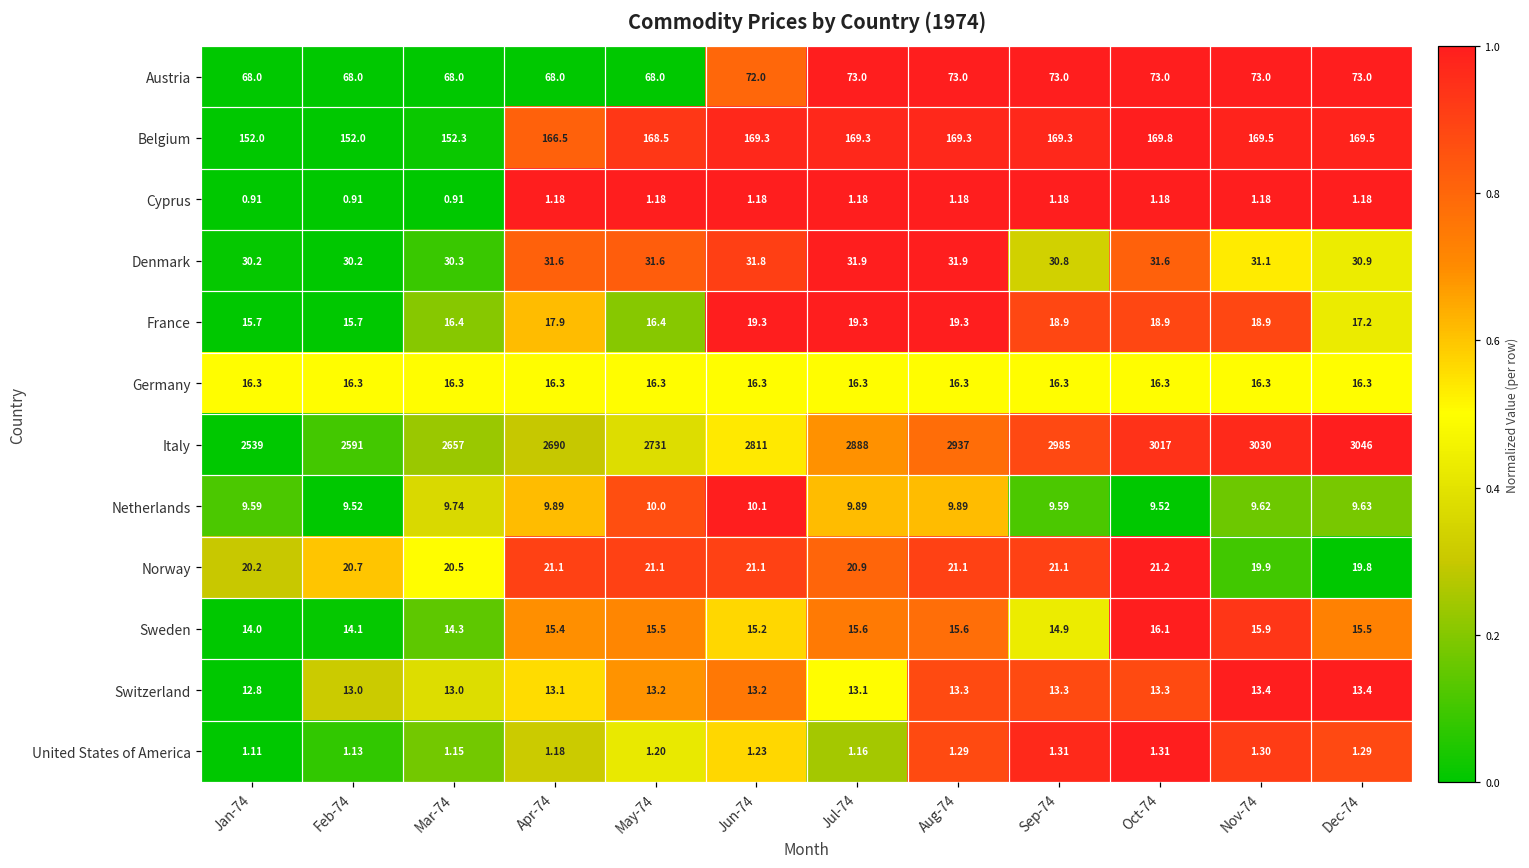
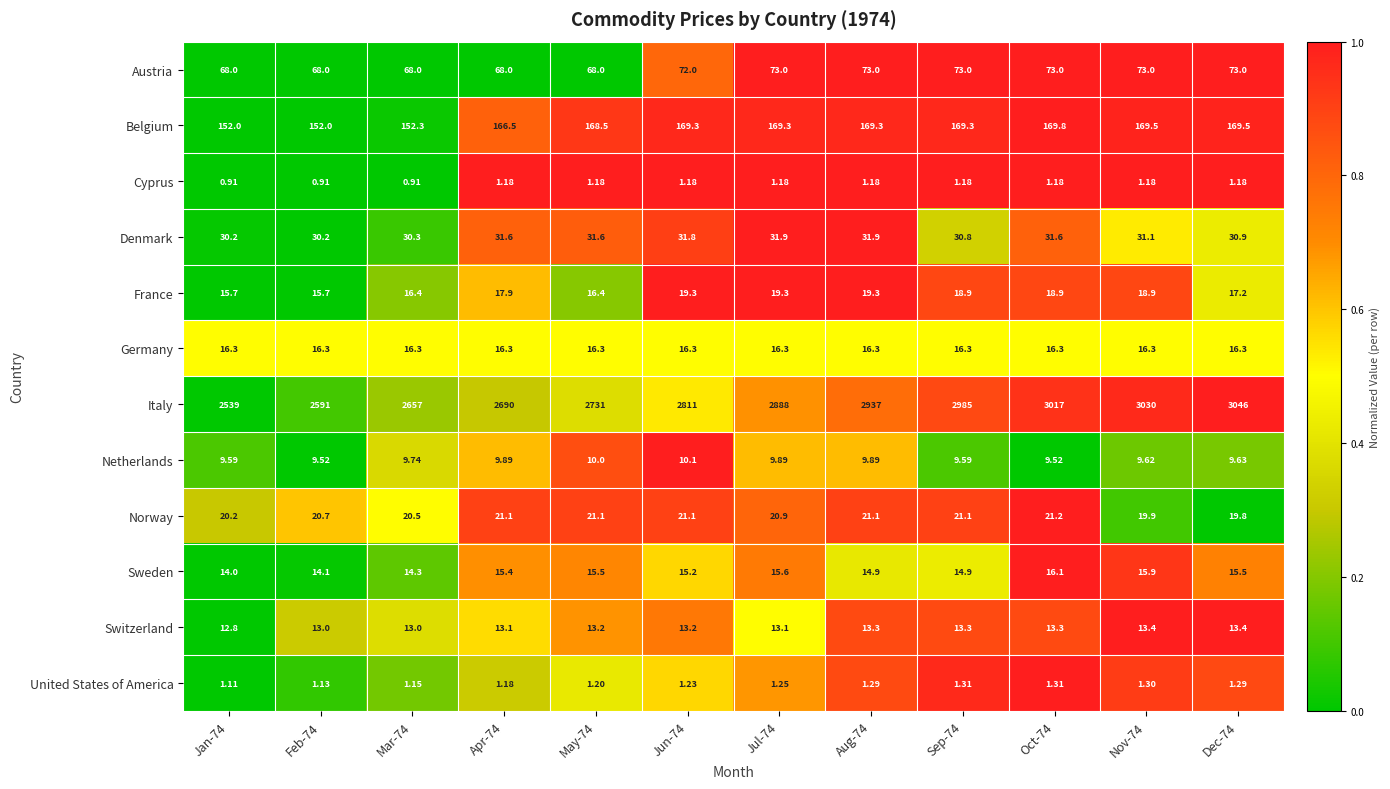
  {
    "Austria": {
      "Jan-74": 68.0,
      "Feb-74": 68.0,
      "Mar-74": 68.0,
      "Apr-74": 68.0,
      "May-74": 68.0,
      "Jun-74": 72.0,
      "Jul-74": 73.0,
      "Aug-74": 73.0,
      "Sep-74": 73.0,
      "Oct-74": 73.0,
      "Nov-74": 73.0,
      "Dec-74": 73.0
    },
    "Belgium": {
      "Jan-74": 152.0,
      "Feb-74": 152.0,
      "Mar-74": 152.3,
      "Apr-74": 166.5,
      "May-74": 168.5,
      "Jun-74": 169.3,
      "Jul-74": 169.3,
      "Aug-74": 169.3,
      "Sep-74": 169.3,
      "Oct-74": 169.8,
      "Nov-74": 169.5,
      "Dec-74": 169.5
    },
    "Cyprus": {
      "Jan-74": 0.91,
      "Feb-74": 0.91,
      "Mar-74": 0.91,
      "Apr-74": 1.18,
      "May-74": 1.18,
      "Jun-74": 1.18,
      "Jul-74": 1.18,
      "Aug-74": 1.18,
      "Sep-74": 1.18,
      "Oct-74": 1.18,
      "Nov-74": 1.18,
      "Dec-74": 1.18
    },
    "Denmark": {
      "Jan-74": 30.2,
      "Feb-74": 30.2,
      "Mar-74": 30.3,
      "Apr-74": 31.6,
      "May-74": 31.6,
      "Jun-74": 31.8,
      "Jul-74": 31.9,
      "Aug-74": 31.9,
      "Sep-74": 30.8,
      "Oct-74": 31.6,
      "Nov-74": 31.1,
      "Dec-74": 30.9
    },
    "France": {
      "Jan-74": 15.7,
      "Feb-74": 15.7,
      "Mar-74": 16.4,
      "Apr-74": 17.9,
      "May-74": 16.4,
      "Jun-74": 19.3,
      "Jul-74": 19.3,
      "Aug-74": 19.3,
      "Sep-74": 18.9,
      "Oct-74": 18.9,
      "Nov-74": 18.9,
      "Dec-74": 17.2
    },
    "Germany": {
      "Jan-74": 16.3,
      "Feb-74": 16.3,
      "Mar-74": 16.3,
      "Apr-74": 16.3,
      "May-74": 16.3,
      "Jun-74": 16.3,
      "Jul-74": 16.3,
      "Aug-74": 16.3,
      "Sep-74": 16.3,
      "Oct-74": 16.3,
      "Nov-74": 16.3,
      "Dec-74": 16.3
    },
    "Italy": {
      "Jan-74": 2539,
      "Feb-74": 2591,
      "Mar-74": 2657,
      "Apr-74": 2690,
      "May-74": 2731,
      "Jun-74": 2811,
      "Jul-74": 2888,
      "Aug-74": 2937,
      "Sep-74": 2985,
      "Oct-74": 3017,
      "Nov-74": 3030,
      "Dec-74": 3046
    },
    "Netherlands": {
      "Jan-74": 9.59,
      "Feb-74": 9.52,
      "Mar-74": 9.74,
      "Apr-74": 9.89,
      "May-74": 10.0,
      "Jun-74": 10.1,
      "Jul-74": 9.89,
      "Aug-74": 9.89,
      "Sep-74": 9.59,
      "Oct-74": 9.52,
      "Nov-74": 9.62,
      "Dec-74": 9.63
    },
    "Norway": {
      "Jan-74": 20.2,
      "Feb-74": 20.7,
      "Mar-74": 20.5,
      "Apr-74": 21.1,
      "May-74": 21.1,
      "Jun-74": 21.1,
      "Jul-74": 20.9,
      "Aug-74": 21.1,
      "Sep-74": 21.1,
      "Oct-74": 21.2,
      "Nov-74": 19.9,
      "Dec-74": 19.8
    },
    "Sweden": {
      "Jan-74": 14.0,
      "Feb-74": 14.1,
      "Mar-74": 14.3,
      "Apr-74": 15.4,
      "May-74": 15.5,
      "Jun-74": 15.2,
      "Jul-74": 15.6,
-     "Aug-74": 15.6,
+     "Aug-74": 14.9,
      "Sep-74": 14.9,
      "Oct-74": 16.1,
      "Nov-74": 15.9,
      "Dec-74": 15.5
    },
    "Switzerland": {
      "Jan-74": 12.8,
      "Feb-74": 13.0,
      "Mar-74": 13.0,
      "Apr-74": 13.1,
      "May-74": 13.2,
      "Jun-74": 13.2,
      "Jul-74": 13.1,
      "Aug-74": 13.3,
      "Sep-74": 13.3,
      "Oct-74": 13.3,
      "Nov-74": 13.4,
      "Dec-74": 13.4
    },
    "United States of America": {
      "Jan-74": 1.11,
      "Feb-74": 1.13,
      "Mar-74": 1.15,
      "Apr-74": 1.18,
      "May-74": 1.20,
      "Jun-74": 1.23,
-     "Jul-74": 1.16,
+     "Jul-74": 1.25,
      "Aug-74": 1.29,
      "Sep-74": 1.31,
      "Oct-74": 1.31,
      "Nov-74": 1.30,
      "Dec-74": 1.29
    }
  }
